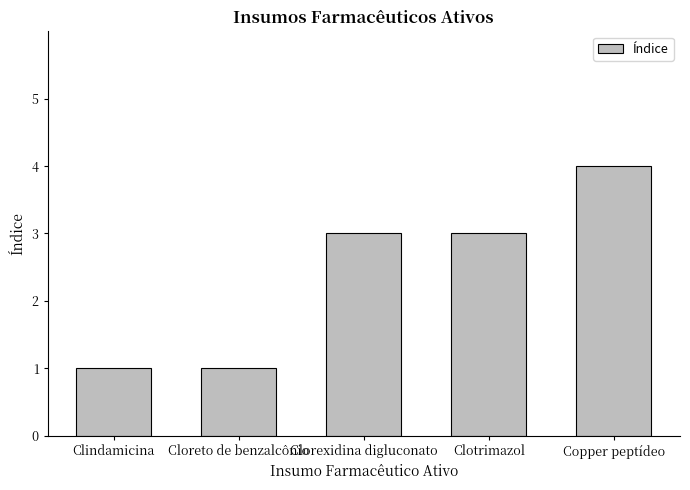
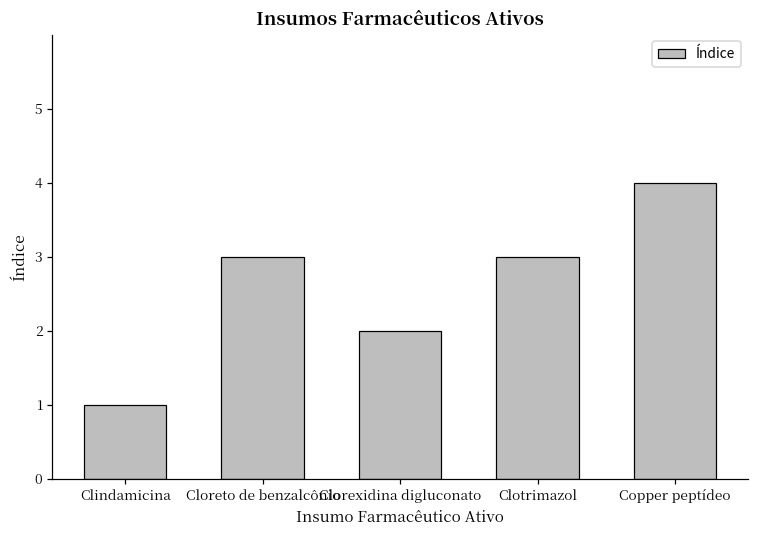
  {
    "Clindamicina": 1,
-   "Cloreto de benzalcônio": 1,
-   "Clorexidina digluconato": 3,
+   "Cloreto de benzalcônio": 3,
+   "Clorexidina digluconato": 2,
    "Clotrimazol": 3,
    "Copper peptídeo": 4
  }
